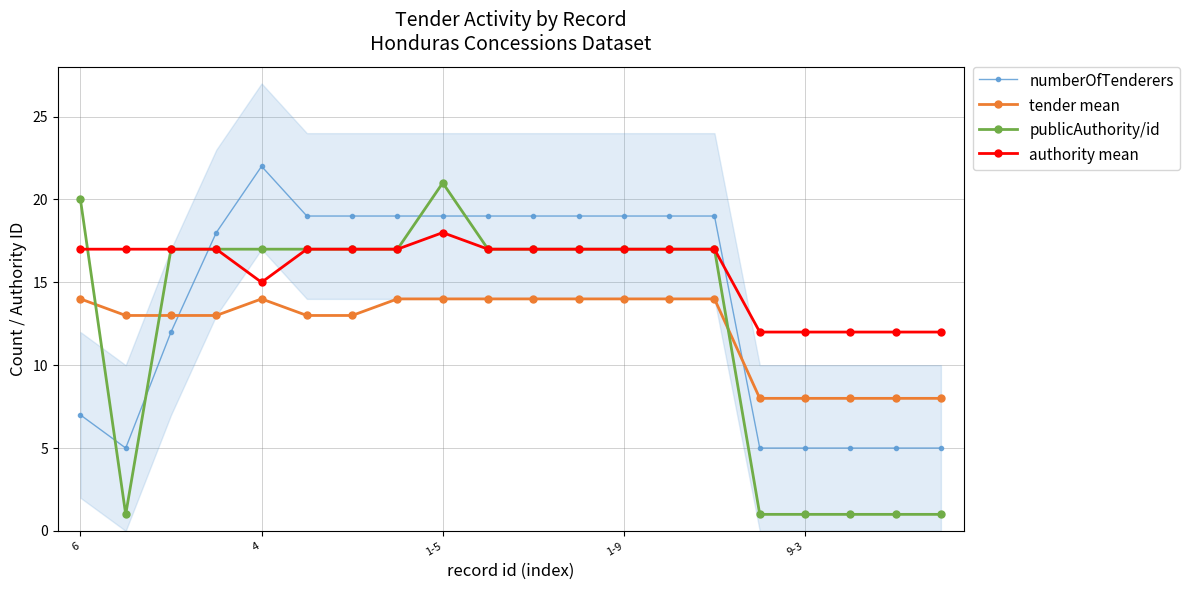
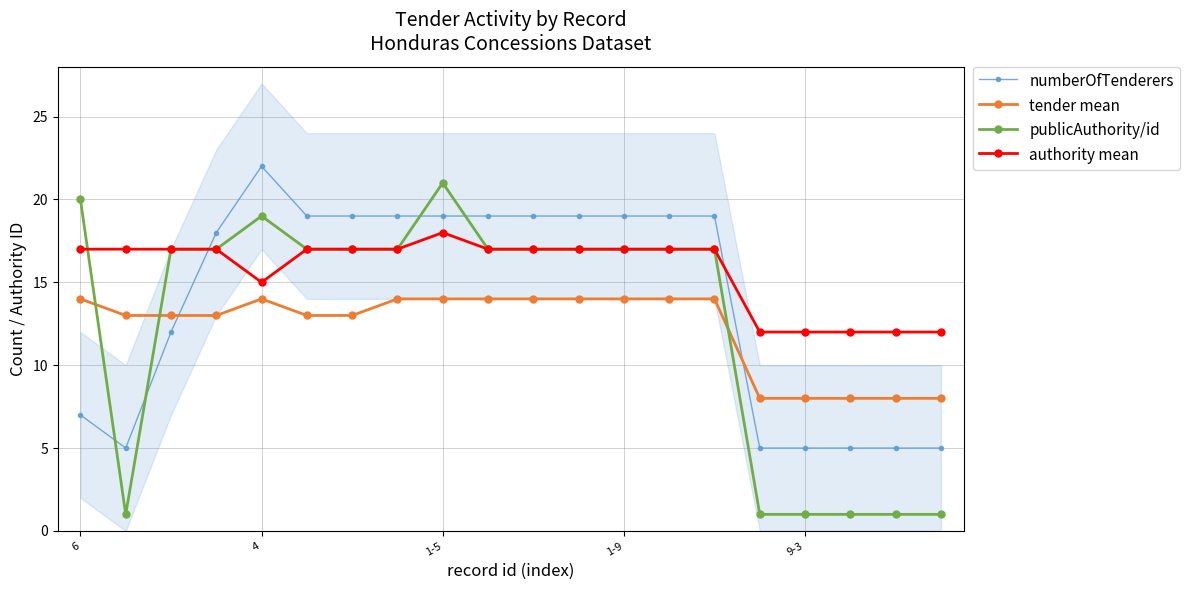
  {
    "tender mean": {
      "6": 14,
      "4": 14,
      "1-5": 14,
      "1-9": 14,
      "9-3": 8
    },
    "publicAuthority/id": {
      "6": 20,
-     "4": 17,
+     "4": 19,
      "1-5": 21,
      "9-3": 1
    },
    "authority mean": {
      "6": 17,
      "4": 15,
      "1-5": 18,
      "9-3": 12
    }
  }
